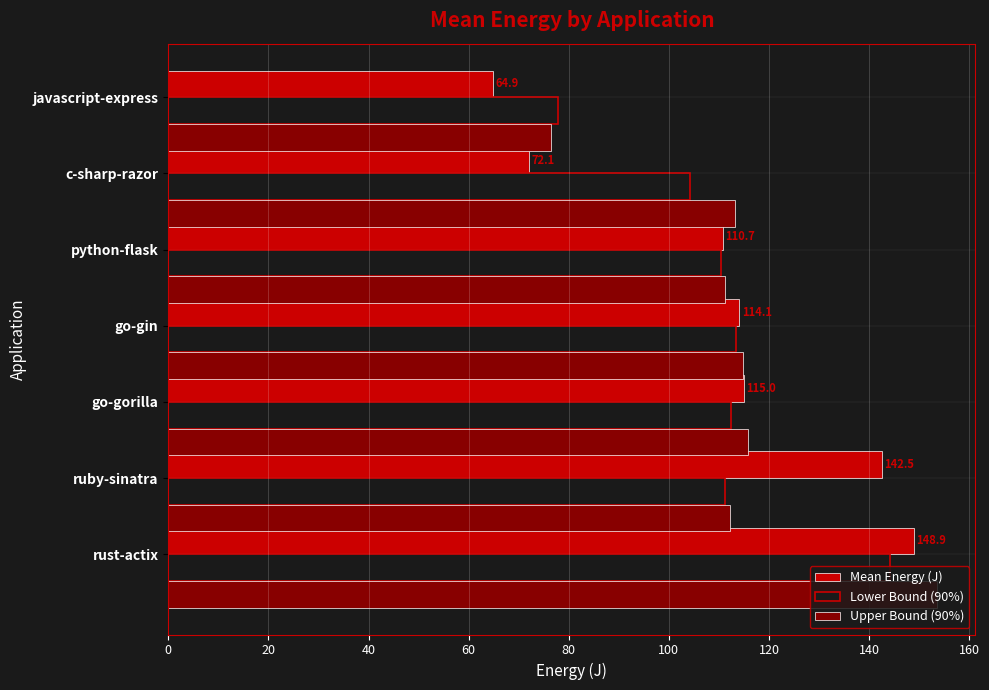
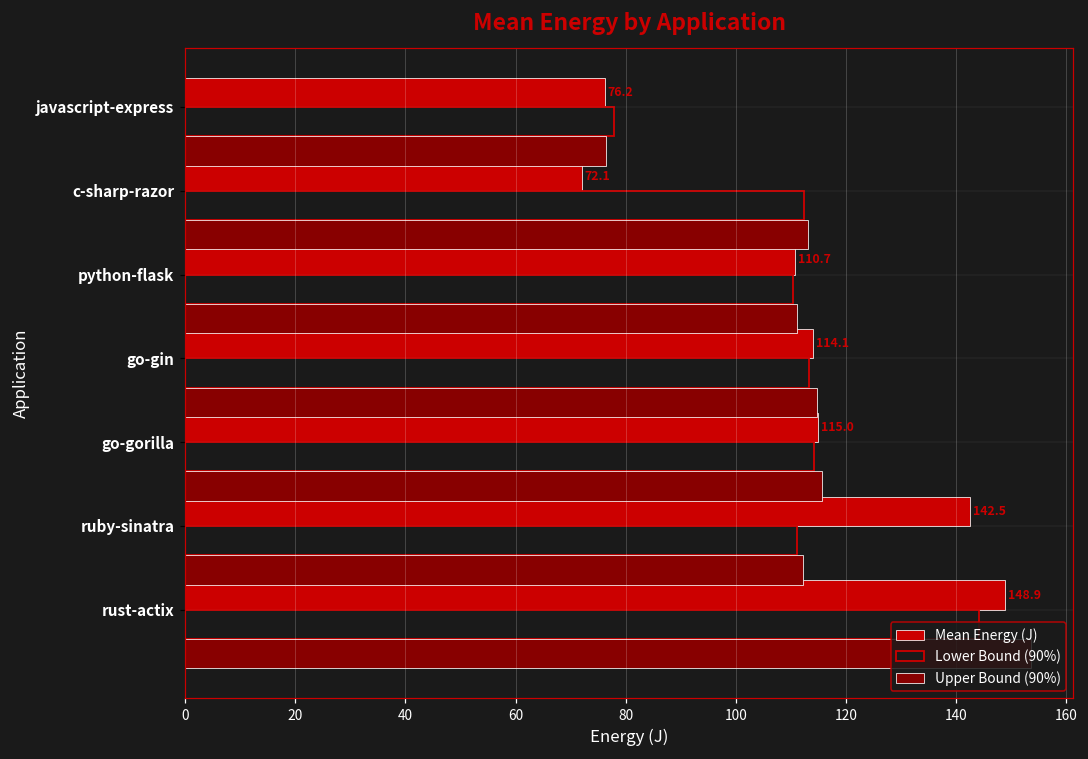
  {
    "Mean Energy (J)": {
-     "javascript-express": 64.9,
+     "javascript-express": 76.2,
      "c-sharp-razor": 72.1,
      "python-flask": 110.7,
      "go-gin": 114.1,
      "go-gorilla": 115.0,
      "ruby-sinatra": 142.5,
      "rust-actix": 148.9
    },
    "Lower Bound (90%)": {
      "javascript-express": 78,
-     "c-sharp-razor": 104,
+     "c-sharp-razor": 112,
      "python-flask": 110,
      "go-gin": 113,
-     "go-gorilla": 112,
+     "go-gorilla": 114,
      "ruby-sinatra": 111
    }
  }
